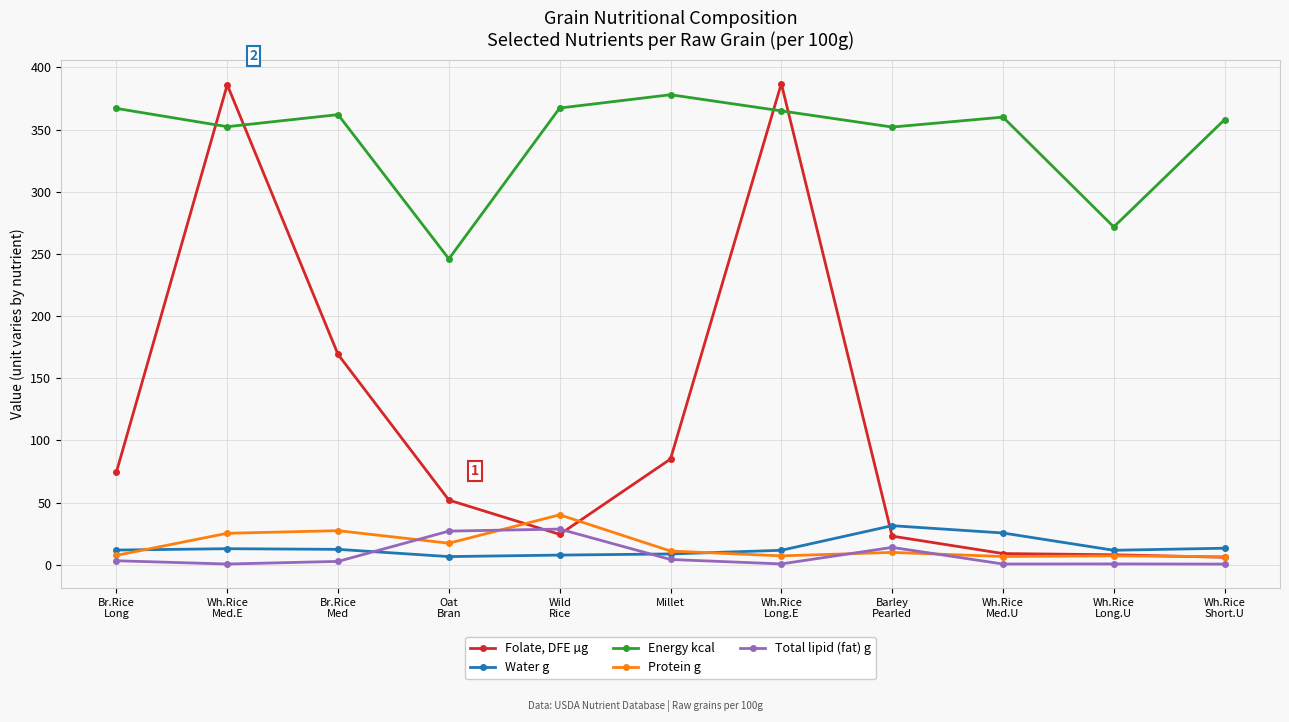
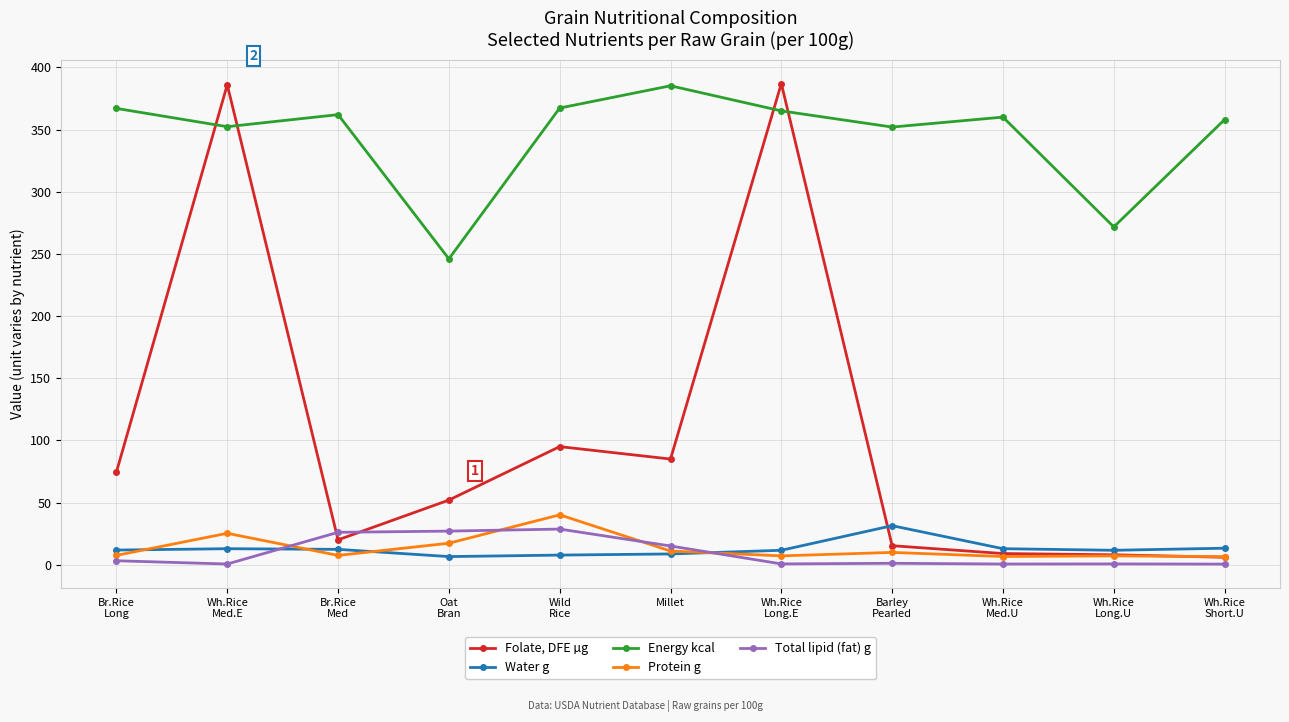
  {
    "Folate, DFE µg": {
      "Br.Rice Long": 75,
      "Wh.Rice Med.E": 386,
-     "Br.Rice Med": 169,
+     "Br.Rice Med": 20,
      "Oat Bran": 52,
-     "Wild Rice": 24,
+     "Wild Rice": 95,
      "Millet": 85,
      "Wh.Rice Long.E": 387,
-     "Barley Pearled": 23,
+     "Barley Pearled": 15,
      "Wh.Rice Med.U": 9
    },
    "Water g": {
      "Br.Rice Long": 12,
      "Wh.Rice Med.E": 13,
      "Br.Rice Med": 12,
      "Oat Bran": 7,
      "Wild Rice": 8,
      "Millet": 9,
      "Wh.Rice Long.E": 12,
      "Barley Pearled": 31,
-     "Wh.Rice Med.U": 26,
+     "Wh.Rice Med.U": 13,
      "Wh.Rice Long.U": 12,
      "Wh.Rice Short.U": 13
    },
    "Energy kcal": {
      "Br.Rice Long": 367,
      "Wh.Rice Med.E": 352,
      "Br.Rice Med": 362,
      "Oat Bran": 246,
      "Wild Rice": 367,
-     "Millet": 378,
+     "Millet": 385,
      "Wh.Rice Long.E": 365,
      "Barley Pearled": 352,
      "Wh.Rice Med.U": 360,
      "Wh.Rice Long.U": 272,
      "Wh.Rice Short.U": 358
    },
    "Protein g": {
      "Br.Rice Long": 8,
      "Wh.Rice Med.E": 25,
-     "Br.Rice Med": 27,
+     "Br.Rice Med": 8,
      "Oat Bran": 17,
      "Wild Rice": 40,
      "Millet": 11,
      "Wh.Rice Long.E": 7,
      "Barley Pearled": 10,
      "Wh.Rice Med.U": 7
    },
    "Total lipid (fat) g": {
      "Br.Rice Long": 3,
      "Wh.Rice Med.E": 1,
-     "Br.Rice Med": 3,
+     "Br.Rice Med": 26,
      "Oat Bran": 27,
      "Wild Rice": 29,
-     "Millet": 4,
+     "Millet": 15,
      "Wh.Rice Long.E": 1,
-     "Barley Pearled": 14,
+     "Barley Pearled": 1,
      "Wh.Rice Med.U": 1,
      "Wh.Rice Long.U": 1,
      "Wh.Rice Short.U": 1
    }
  }
